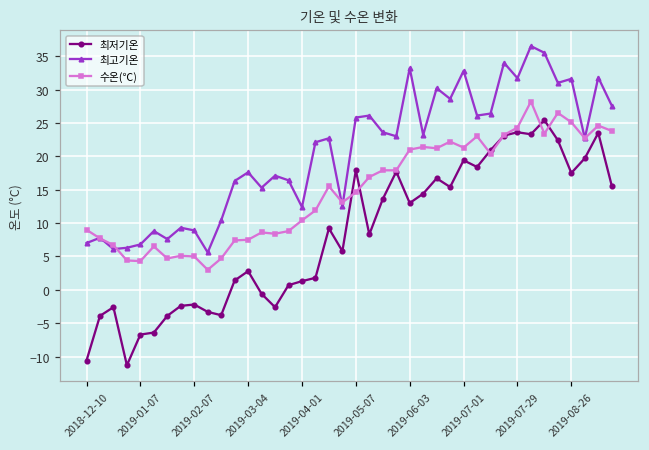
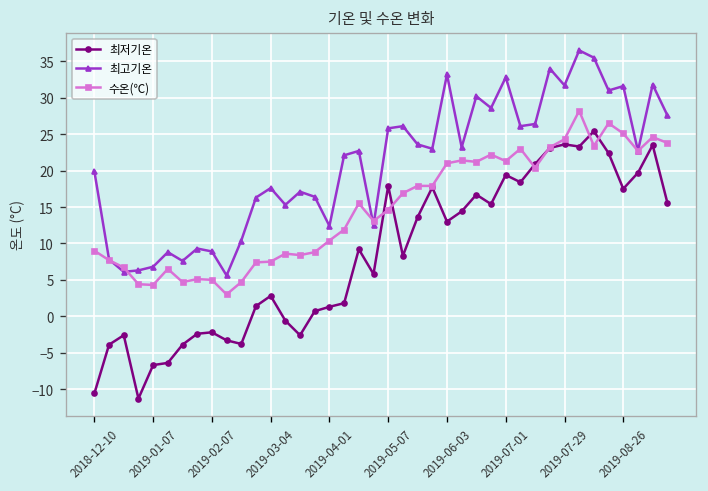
  {
    "최저기온": {
      "2018-12-10": -11,
      "2019-01-07": -7,
      "2019-02-07": -2,
      "2019-03-04": 3,
      "2019-04-01": 1,
      "2019-05-07": 18,
      "2019-06-03": 13,
      "2019-07-01": 19,
      "2019-07-29": 24,
      "2019-08-26": 18
    },
    "최고기온": {
-     "2018-12-10": 7,
+     "2018-12-10": 20,
      "2019-01-07": 7,
      "2019-02-07": 9,
      "2019-03-04": 18,
      "2019-04-01": 12,
      "2019-05-07": 26,
      "2019-06-03": 33,
      "2019-07-01": 33,
      "2019-07-29": 32,
      "2019-08-26": 32
    },
    "수온(℃)": {
      "2018-12-10": 9,
      "2019-01-07": 4,
      "2019-02-07": 5,
      "2019-03-04": 8,
      "2019-04-01": 10,
      "2019-05-07": 15,
      "2019-06-03": 21,
      "2019-07-01": 21,
      "2019-07-29": 24,
      "2019-08-26": 25
    }
  }
